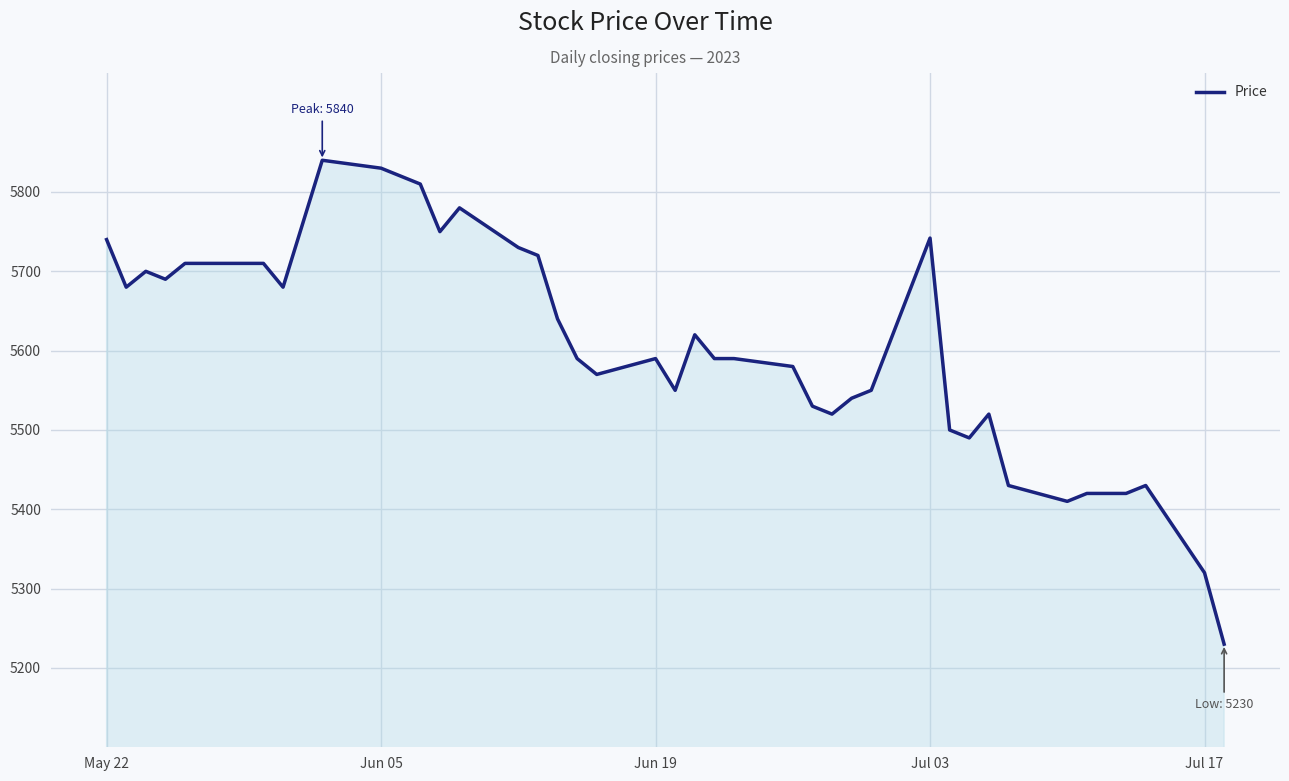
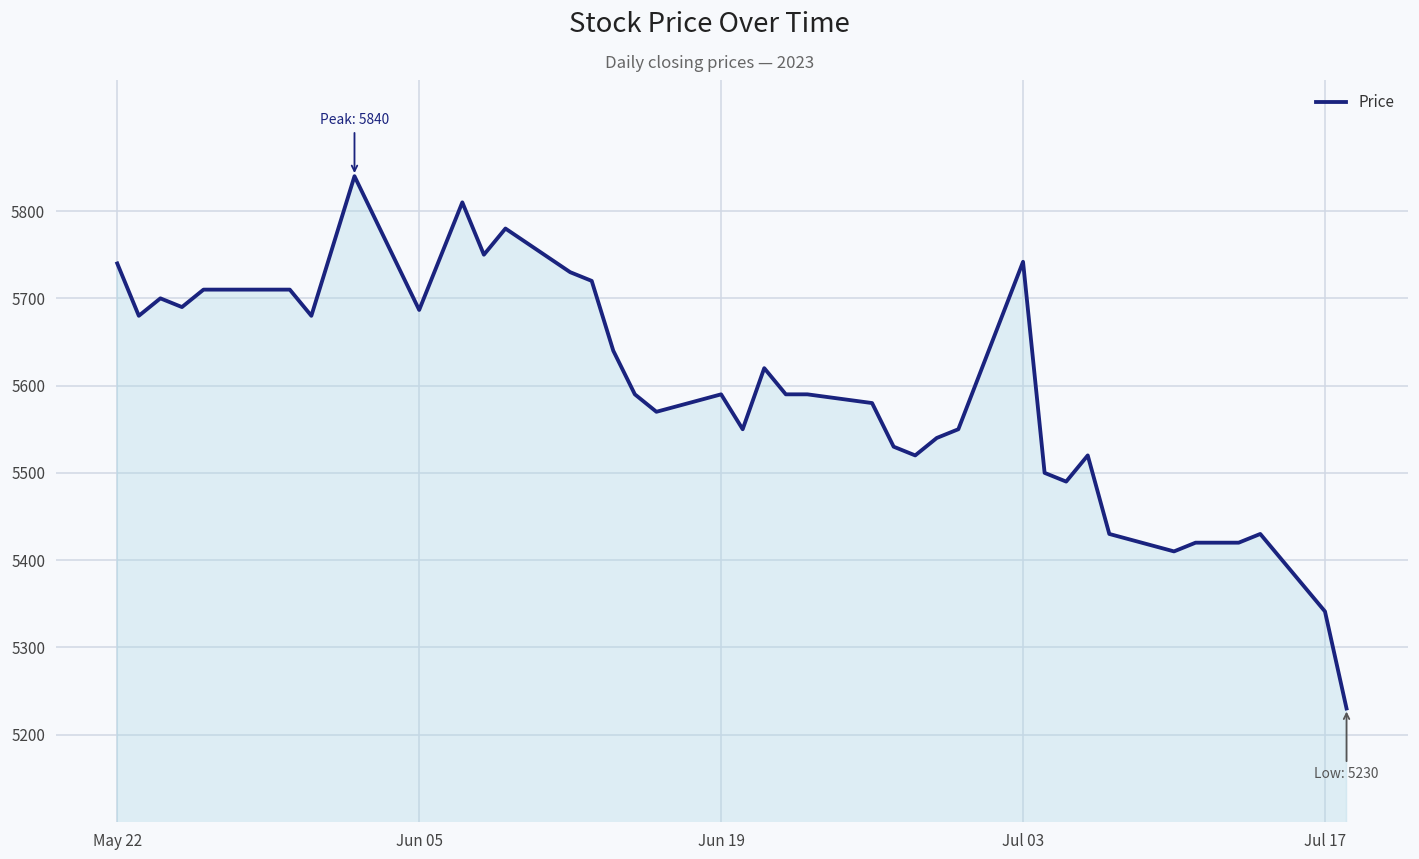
  {
    "May 22": 5740,
-   "Jun 05": 5830,
+   "Jun 05": 5690,
    "Jun 19": 5590,
    "Jul 03": 5740,
-   "Jul 17": 5320
+   "Jul 17": 5340
  }
